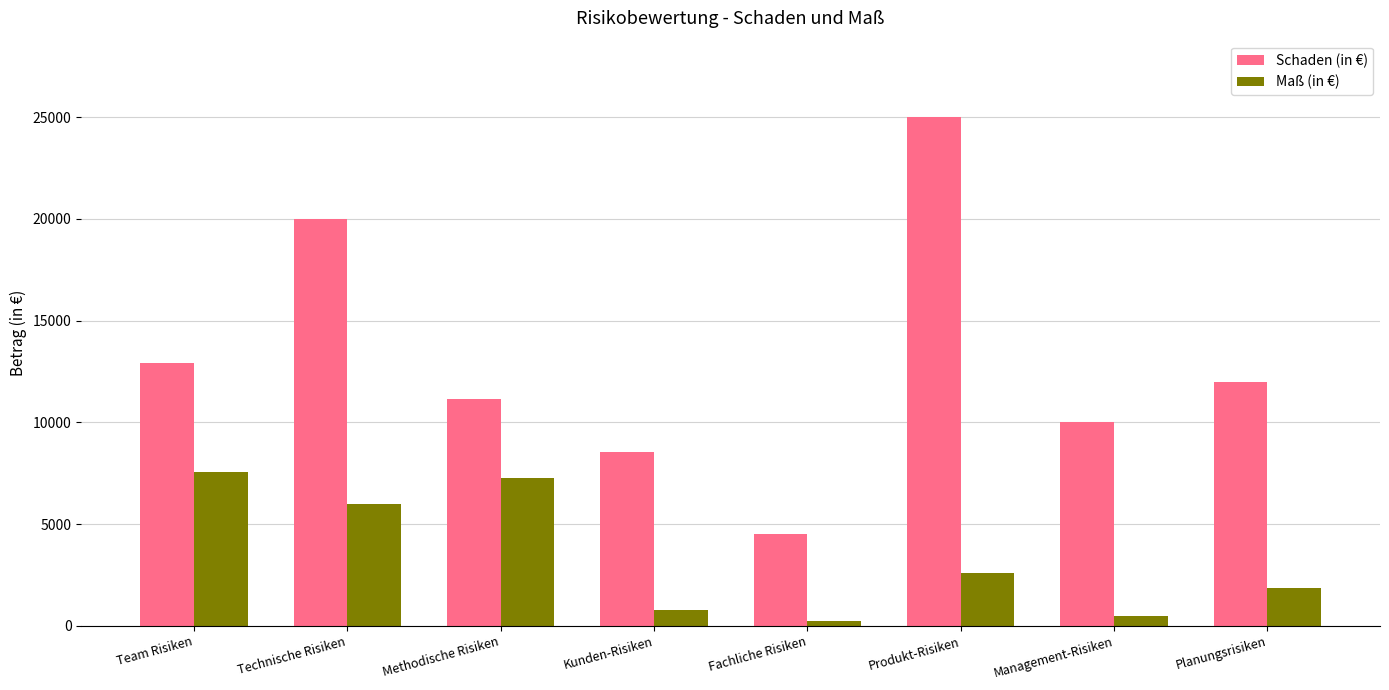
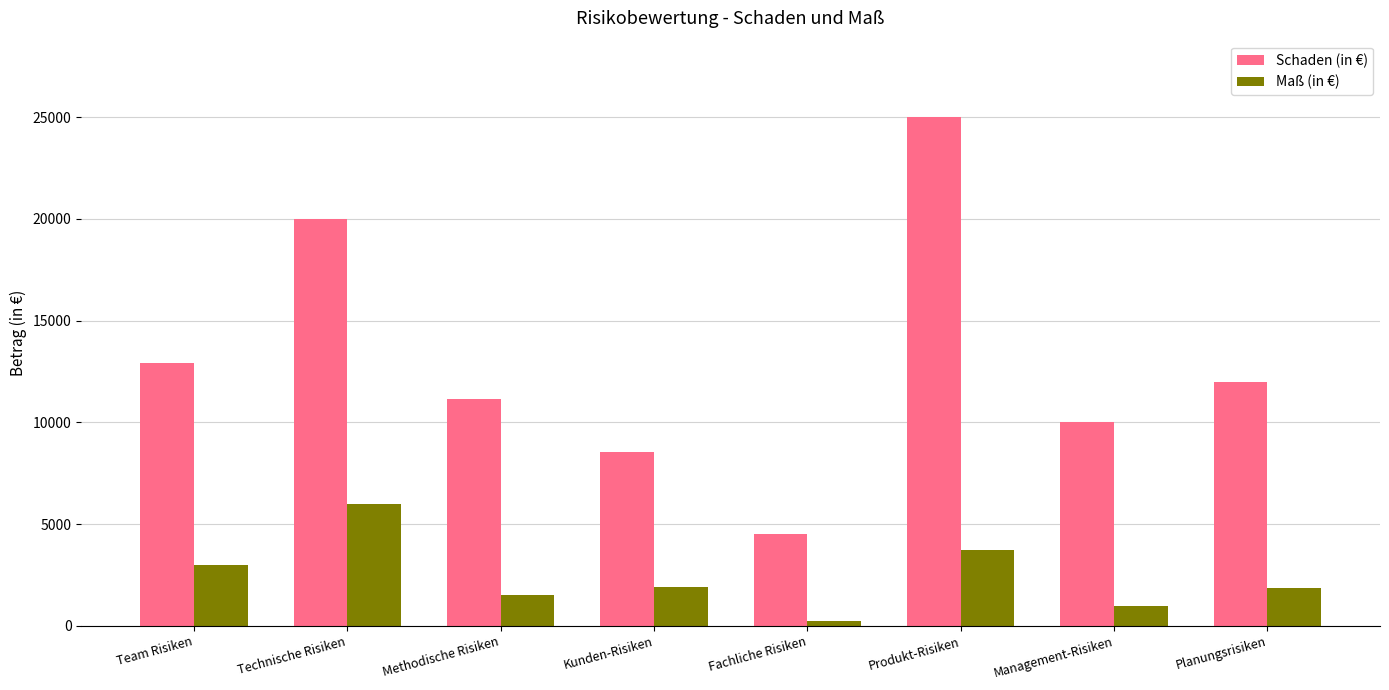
  {
    "Schaden (in €)": {
      "Team Risiken": 12900,
      "Technische Risiken": 20000,
      "Methodische Risiken": 11200,
      "Kunden-Risiken": 8500,
      "Fachliche Risiken": 4500,
      "Produkt-Risiken": 25000,
      "Management-Risiken": 10000,
      "Planungsrisiken": 12000
    },
    "Maß (in €)": {
-     "Team Risiken": 7500,
+     "Team Risiken": 3000,
      "Technische Risiken": 6000,
-     "Methodische Risiken": 7300,
-     "Kunden-Risiken": 800,
+     "Methodische Risiken": 1500,
+     "Kunden-Risiken": 1900,
      "Fachliche Risiken": 300,
-     "Produkt-Risiken": 2600,
-     "Management-Risiken": 500,
+     "Produkt-Risiken": 3800,
+     "Management-Risiken": 1000,
      "Planungsrisiken": 1900
    }
  }
